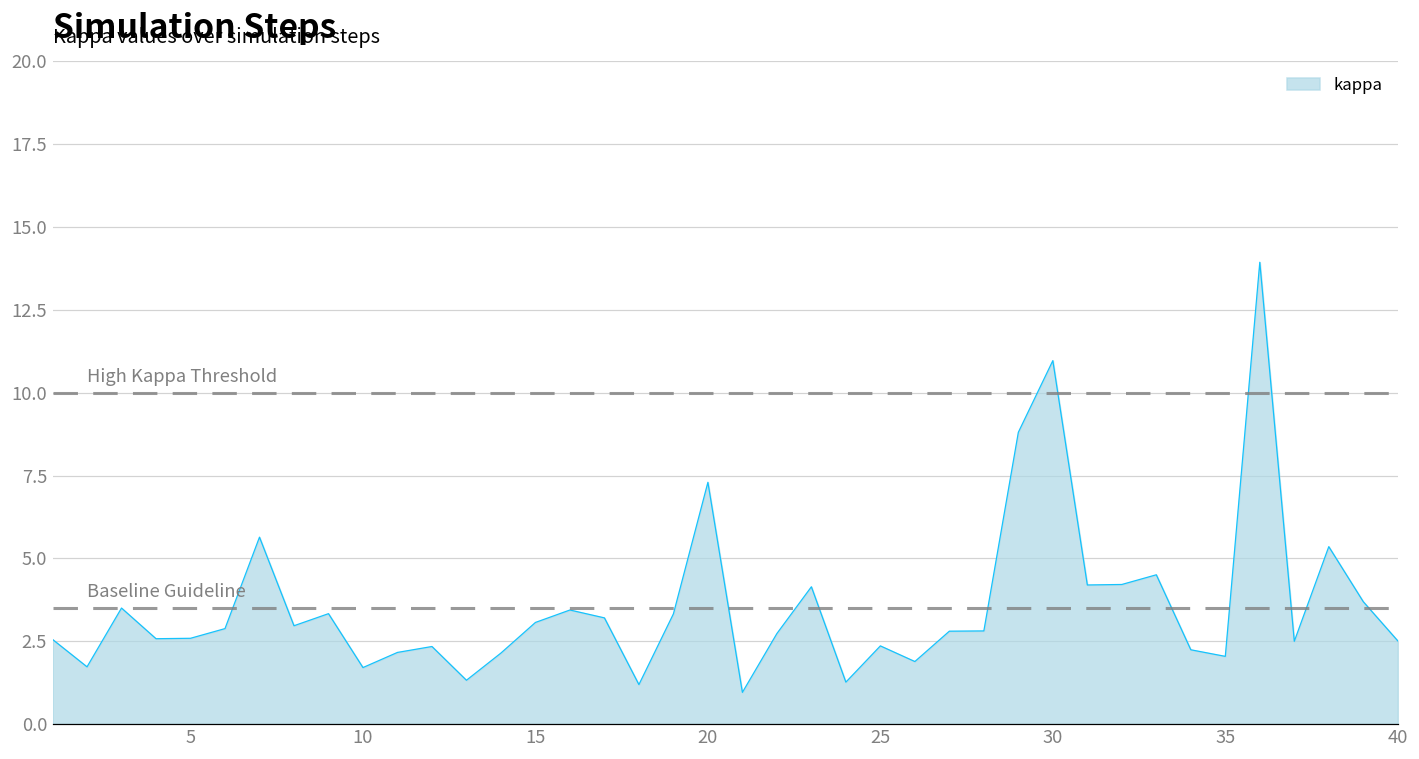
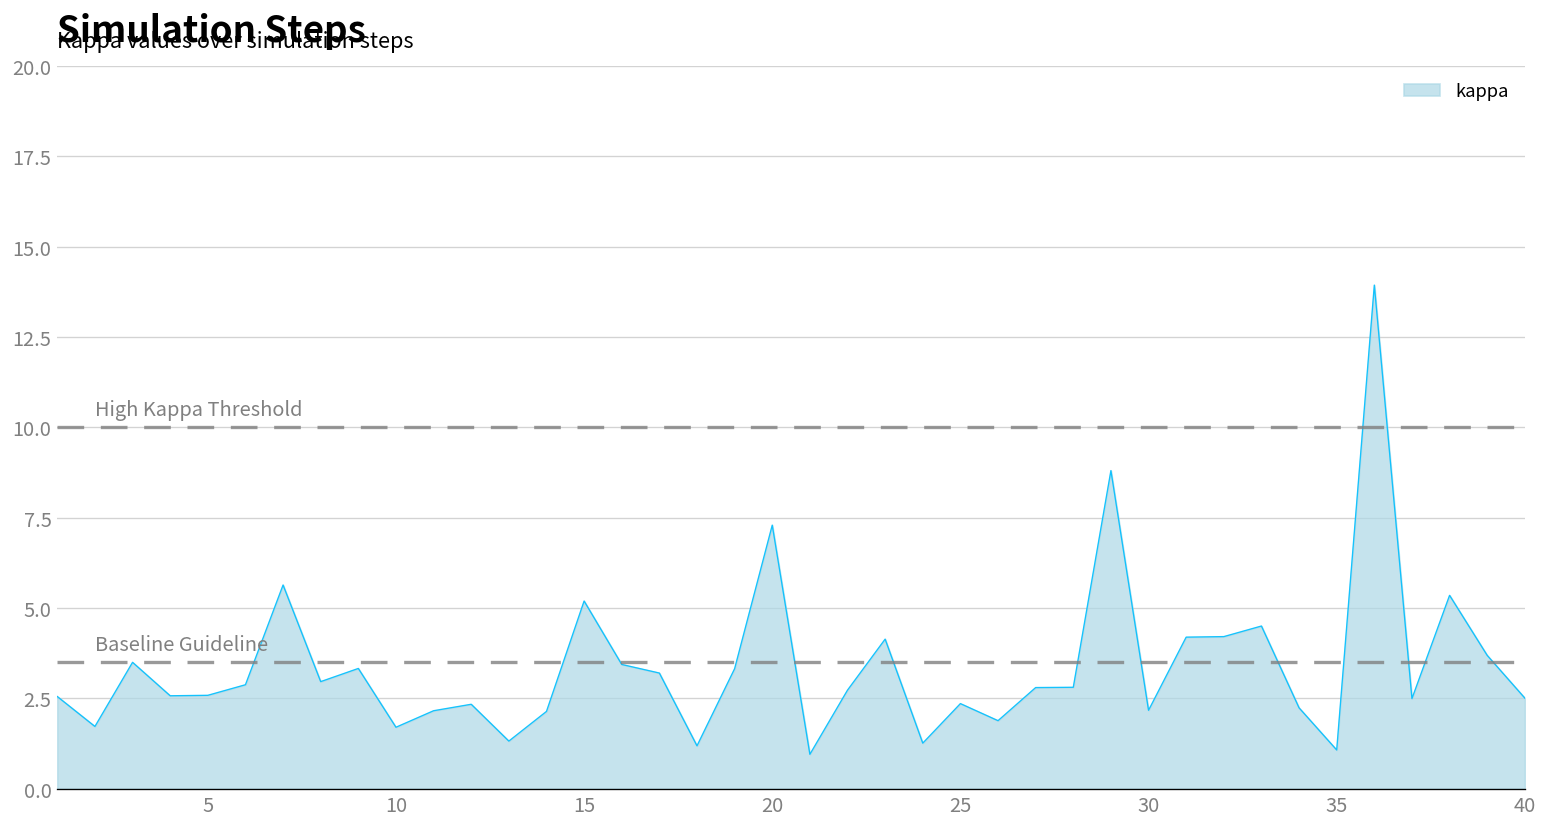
  {
    "5": 2.6,
    "10": 1.7,
-   "15": 3.1,
+   "15": 5.2,
    "20": 7.3,
    "25": 2.4,
-   "30": 11.0,
-   "35": 2.0,
+   "30": 2.2,
+   "35": 1.1,
    "40": 2.5
  }
